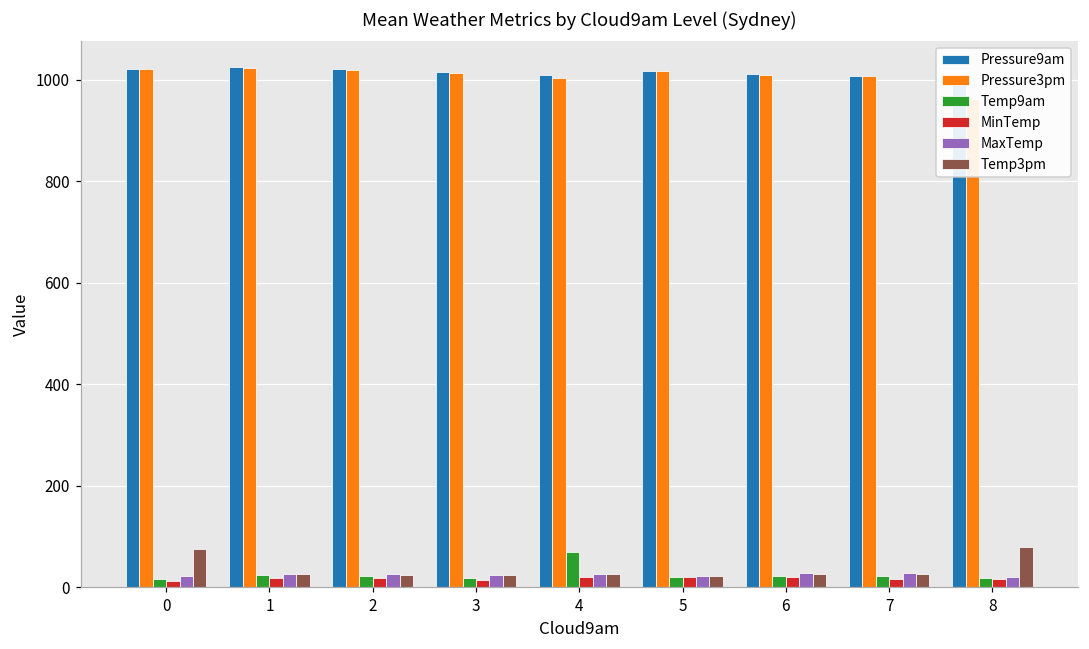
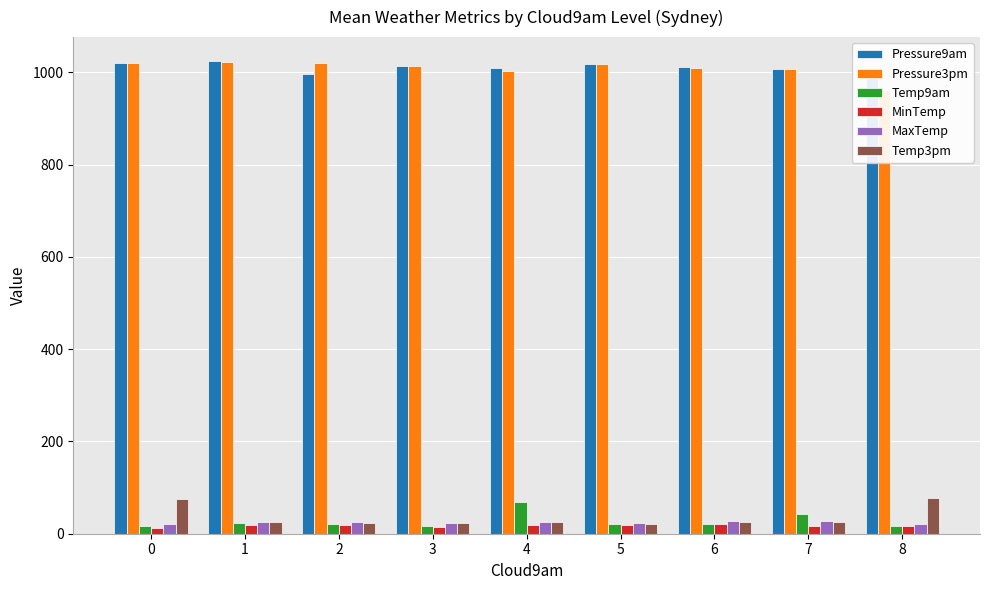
  {
    "Pressure9am": {
      "0": 1020,
      "1": 1030,
-     "2": 1020,
+     "2": 1000,
      "3": 1010,
      "4": 1010,
      "5": 1020,
      "6": 1010,
      "7": 1010
    },
    "Pressure3pm": {
      "0": 1020,
      "1": 1020,
      "2": 1020,
      "3": 1010,
      "4": 1000,
      "5": 1020,
      "6": 1010,
      "7": 1010
    },
    "Temp9am": {
      "0": 20,
      "1": 20,
      "2": 20,
      "3": 20,
      "4": 70,
      "5": 20,
      "6": 20,
-     "7": 20,
+     "7": 40,
      "8": 20
    },
    "MinTemp": {
      "0": 10,
      "1": 20,
      "2": 20,
      "3": 10,
      "4": 20,
      "5": 20,
      "6": 20,
      "7": 20,
      "8": 20
    },
    "MaxTemp": {
      "0": 20,
      "1": 30,
      "2": 30,
      "3": 20,
      "4": 30,
      "5": 20,
      "6": 30,
      "7": 30,
      "8": 20
    },
    "Temp3pm": {
      "0": 70,
      "1": 30,
      "2": 20,
      "3": 20,
      "4": 20,
      "5": 20,
      "6": 20,
      "7": 30,
      "8": 80
    }
  }
